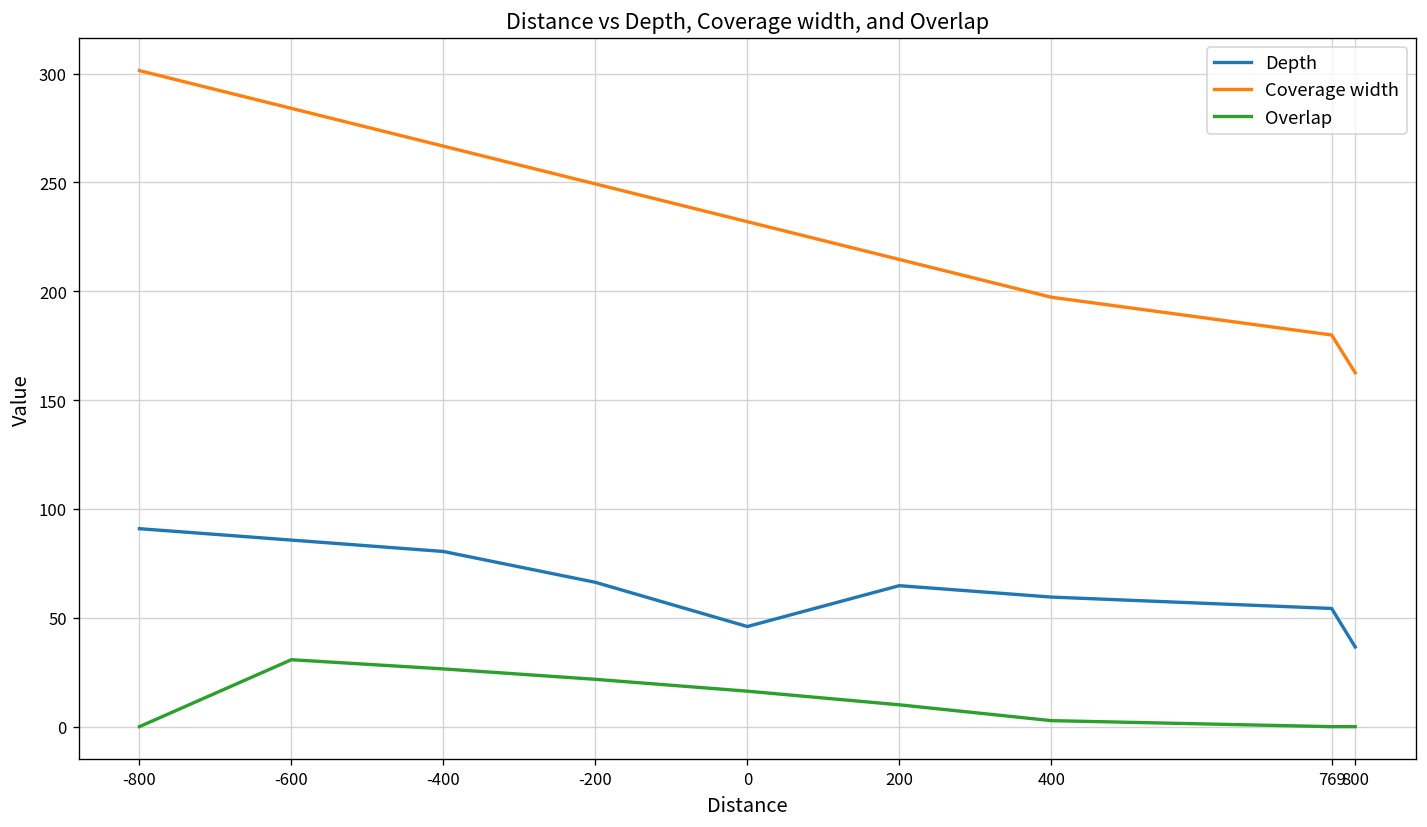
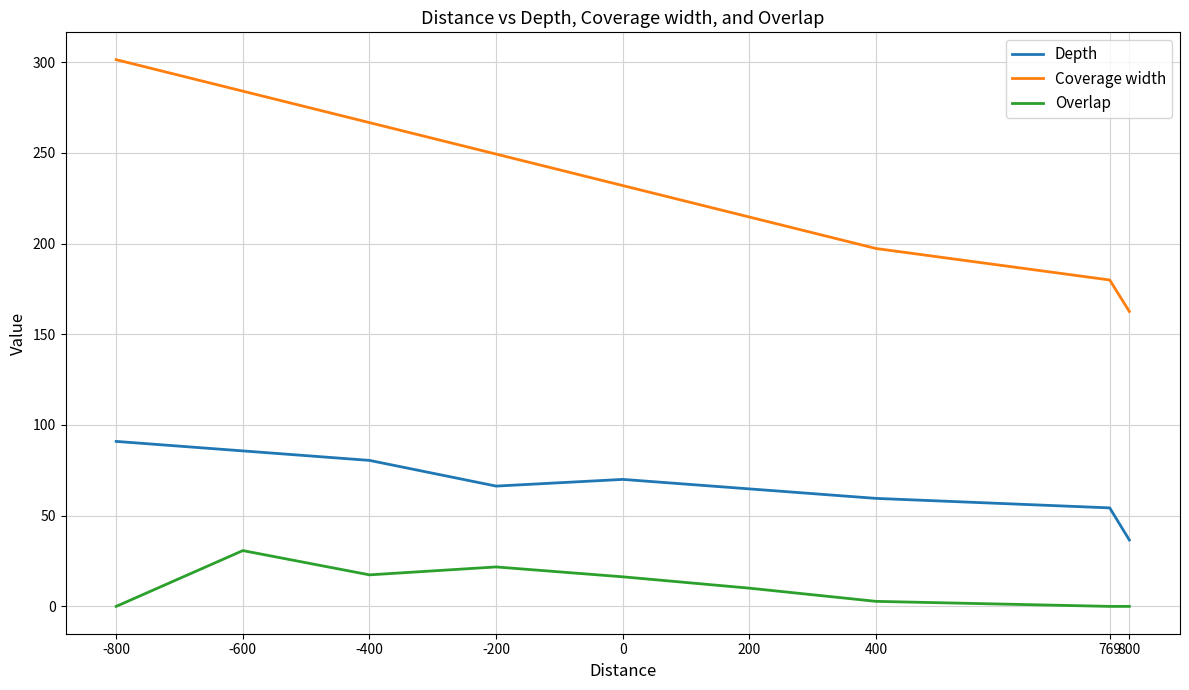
  {
    "Depth": {
      "-800": 91,
      "-600": 86,
      "-400": 80,
      "-200": 66,
-     "0": 46,
+     "0": 70,
      "200": 65,
      "400": 60
    },
    "Coverage width": {
      "-800": 301,
      "-600": 284,
      "-400": 267,
      "-200": 249,
      "0": 232,
      "200": 215,
      "400": 197
    },
    "Overlap": {
      "-800": 0,
      "-600": 31,
-     "-400": 27,
+     "-400": 17,
      "-200": 22,
      "0": 16,
      "200": 10,
      "400": 3
    }
  }
